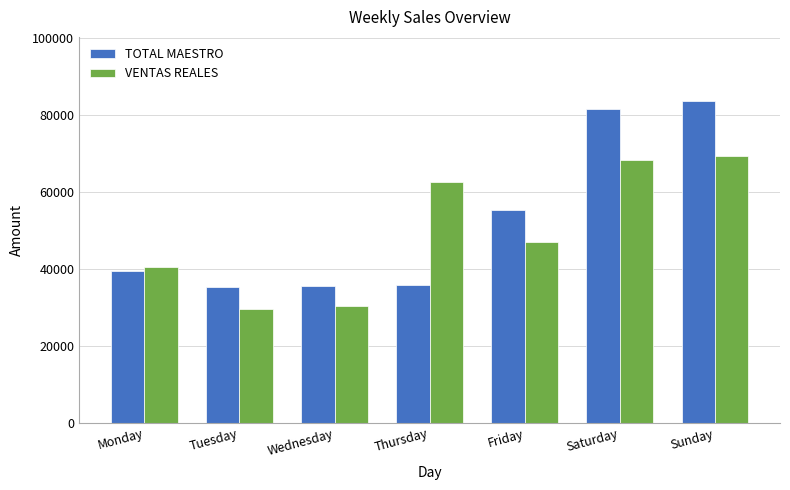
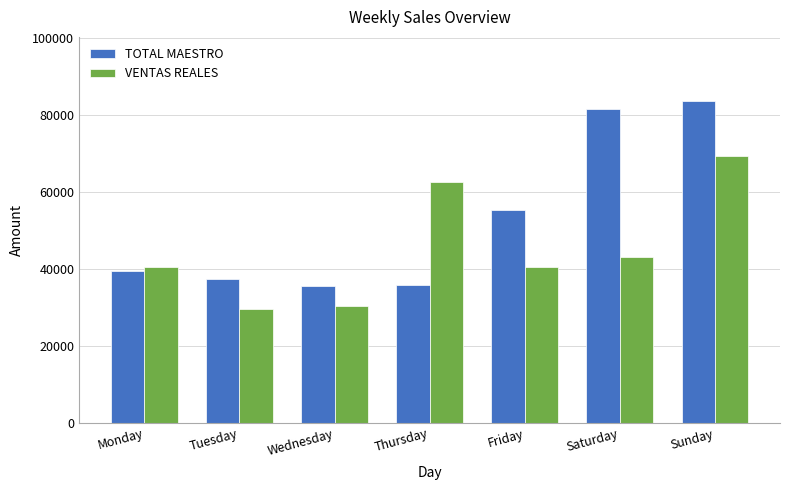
  {
    "TOTAL MAESTRO": {
      "Monday": 40000,
-     "Tuesday": 35000,
+     "Tuesday": 37000,
      "Wednesday": 36000,
      "Thursday": 36000,
      "Friday": 55000,
      "Saturday": 82000,
      "Sunday": 84000
    },
    "VENTAS REALES": {
      "Monday": 41000,
      "Tuesday": 30000,
      "Wednesday": 30000,
      "Thursday": 63000,
-     "Friday": 47000,
-     "Saturday": 68000,
+     "Friday": 40000,
+     "Saturday": 43000,
      "Sunday": 69000
    }
  }
